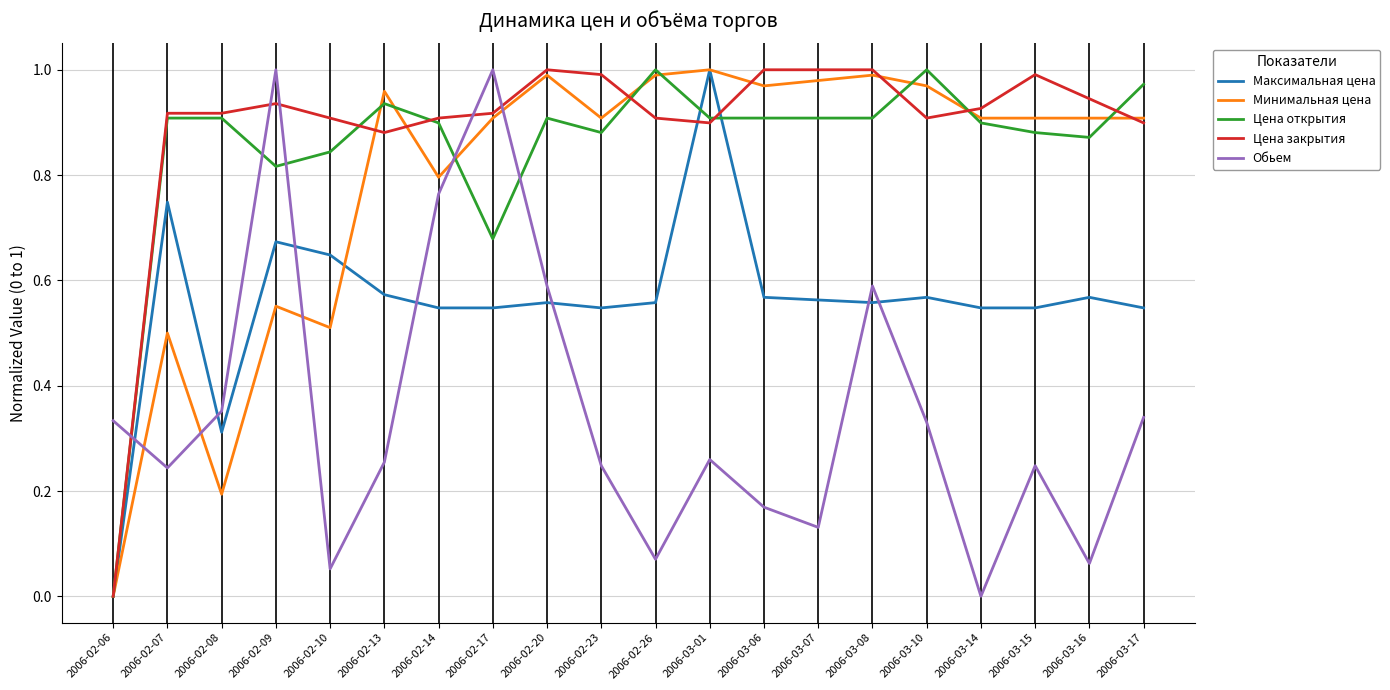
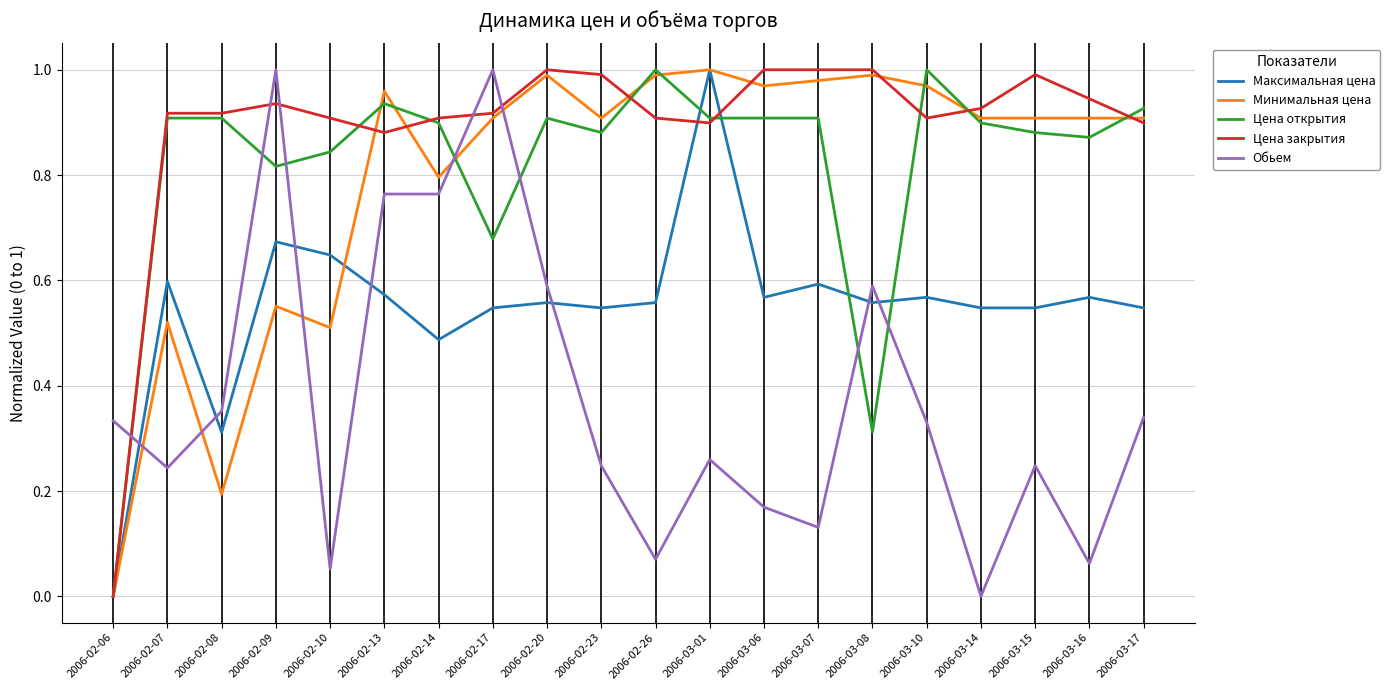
  {
    "Максимальная цена": {
-     "2006-02-07": 0.75,
+     "2006-02-07": 0.60,
      "2006-02-08": 0.31,
      "2006-02-09": 0.67,
      "2006-02-10": 0.65,
      "2006-02-13": 0.57,
-     "2006-02-14": 0.55,
+     "2006-02-14": 0.49,
      "2006-02-17": 0.55,
      "2006-02-20": 0.56,
      "2006-02-23": 0.55,
      "2006-02-26": 0.56,
      "2006-03-06": 0.57,
-     "2006-03-07": 0.56,
+     "2006-03-07": 0.59,
      "2006-03-08": 0.56,
      "2006-03-10": 0.57,
      "2006-03-14": 0.55,
      "2006-03-15": 0.55,
      "2006-03-16": 0.57,
      "2006-03-17": 0.55
    },
    "Минимальная цена": {
-     "2006-02-07": 0.50,
+     "2006-02-07": 0.52,
      "2006-02-08": 0.19,
      "2006-02-09": 0.55,
      "2006-02-10": 0.51,
      "2006-02-13": 0.96,
      "2006-02-14": 0.80,
      "2006-02-17": 0.91,
      "2006-02-20": 0.99,
      "2006-02-23": 0.91,
      "2006-02-26": 0.99,
      "2006-03-06": 0.97,
      "2006-03-07": 0.98,
      "2006-03-08": 0.99,
      "2006-03-10": 0.97,
      "2006-03-14": 0.91,
      "2006-03-15": 0.91,
      "2006-03-16": 0.91,
      "2006-03-17": 0.91
    },
    "Цена открытия": {
      "2006-02-07": 0.91,
      "2006-02-08": 0.91,
      "2006-02-09": 0.82,
      "2006-02-10": 0.84,
      "2006-02-13": 0.94,
      "2006-02-14": 0.90,
      "2006-02-17": 0.68,
      "2006-02-20": 0.91,
      "2006-02-23": 0.88,
      "2006-02-26": 1.00,
      "2006-03-01": 0.91,
      "2006-03-06": 0.91,
      "2006-03-07": 0.91,
-     "2006-03-08": 0.91,
+     "2006-03-08": 0.31,
      "2006-03-10": 1.00,
      "2006-03-14": 0.90,
      "2006-03-15": 0.88,
      "2006-03-16": 0.87,
-     "2006-03-17": 0.97
+     "2006-03-17": 0.93
    },
    "Цена закрытия": {
      "2006-02-07": 0.92,
      "2006-02-08": 0.92,
      "2006-02-09": 0.94,
      "2006-02-10": 0.91,
      "2006-02-13": 0.88,
      "2006-02-14": 0.91,
      "2006-02-17": 0.92,
      "2006-02-20": 1.00,
      "2006-02-23": 0.99,
      "2006-02-26": 0.91,
      "2006-03-01": 0.90,
      "2006-03-06": 1.00,
      "2006-03-07": 1.00,
      "2006-03-08": 1.00,
      "2006-03-10": 0.91,
      "2006-03-14": 0.93,
      "2006-03-15": 0.99,
      "2006-03-16": 0.94,
      "2006-03-17": 0.90
    },
    "Обьем": {
      "2006-02-06": 0.33,
      "2006-02-07": 0.24,
      "2006-02-08": 0.35,
      "2006-02-09": 1.00,
      "2006-02-10": 0.05,
-     "2006-02-13": 0.25,
+     "2006-02-13": 0.76,
      "2006-02-14": 0.76,
      "2006-02-17": 1.00,
      "2006-02-20": 0.59,
      "2006-02-23": 0.25,
      "2006-02-26": 0.07,
      "2006-03-01": 0.26,
      "2006-03-06": 0.17,
      "2006-03-07": 0.13,
      "2006-03-08": 0.59,
      "2006-03-10": 0.33,
      "2006-03-14": 0.00,
      "2006-03-15": 0.25,
      "2006-03-16": 0.06,
      "2006-03-17": 0.34
    }
  }
